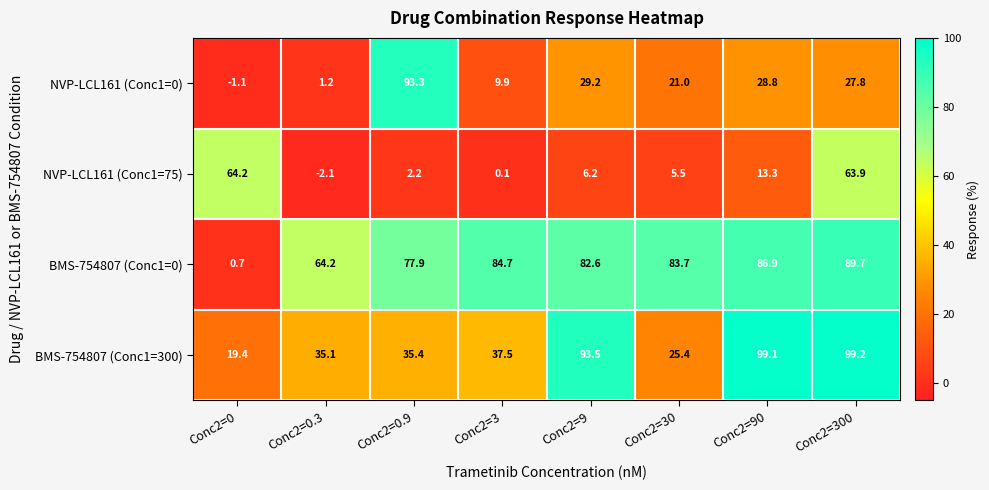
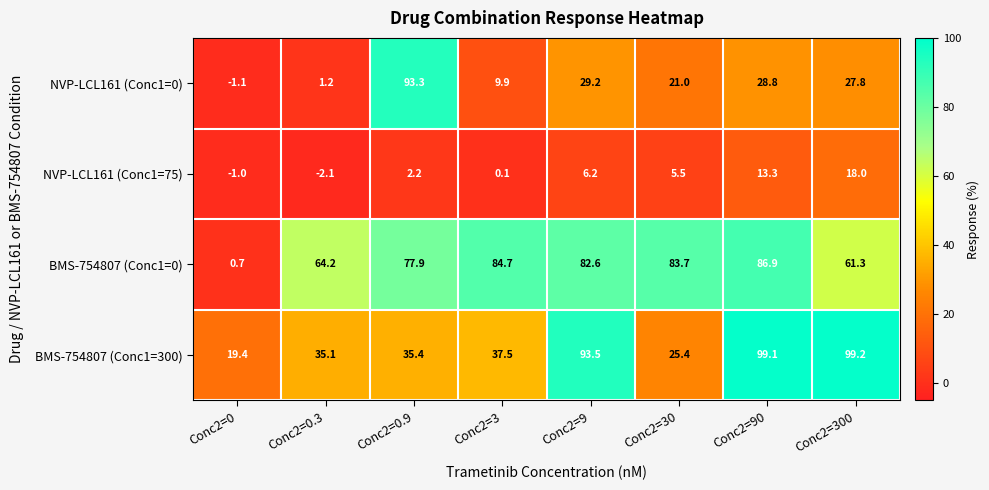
  {
    "NVP-LCL161 (Conc1=0)": {
      "Conc2=0": -1.1,
      "Conc2=0.3": 1.2,
      "Conc2=0.9": 93.3,
      "Conc2=3": 9.9,
      "Conc2=9": 29.2,
      "Conc2=30": 21.0,
      "Conc2=90": 28.8,
      "Conc2=300": 27.8
    },
    "NVP-LCL161 (Conc1=75)": {
-     "Conc2=0": 64.2,
+     "Conc2=0": -1.0,
      "Conc2=0.3": -2.1,
      "Conc2=0.9": 2.2,
      "Conc2=3": 0.1,
      "Conc2=9": 6.2,
      "Conc2=30": 5.5,
      "Conc2=90": 13.3,
-     "Conc2=300": 63.9
+     "Conc2=300": 18.0
    },
    "BMS-754807 (Conc1=0)": {
      "Conc2=0": 0.7,
      "Conc2=0.3": 64.2,
      "Conc2=0.9": 77.9,
      "Conc2=3": 84.7,
      "Conc2=9": 82.6,
      "Conc2=30": 83.7,
      "Conc2=90": 86.9,
-     "Conc2=300": 89.7
+     "Conc2=300": 61.3
    },
    "BMS-754807 (Conc1=300)": {
      "Conc2=0": 19.4,
      "Conc2=0.3": 35.1,
      "Conc2=0.9": 35.4,
      "Conc2=3": 37.5,
      "Conc2=9": 93.5,
      "Conc2=30": 25.4,
      "Conc2=90": 99.1,
      "Conc2=300": 99.2
    }
  }
